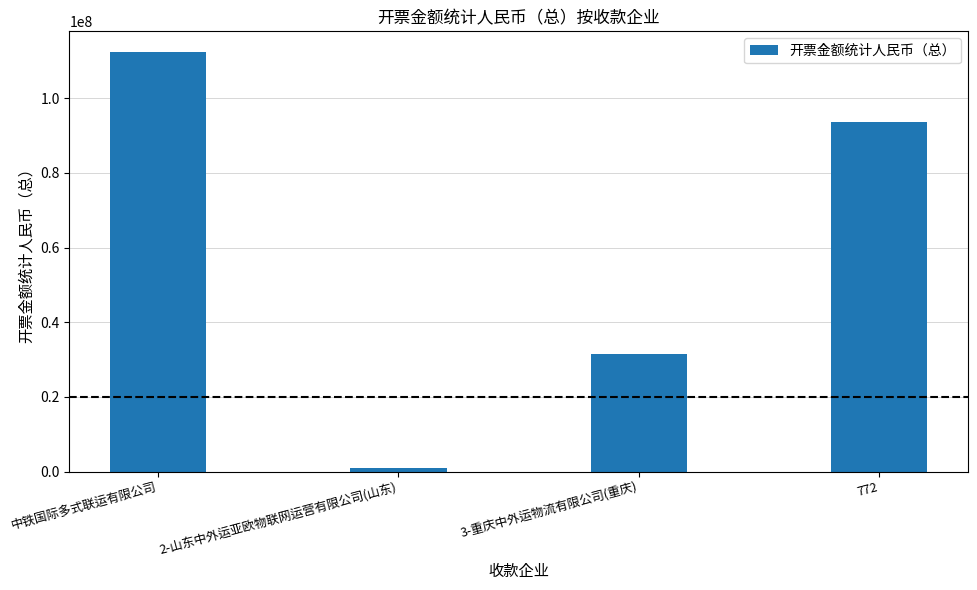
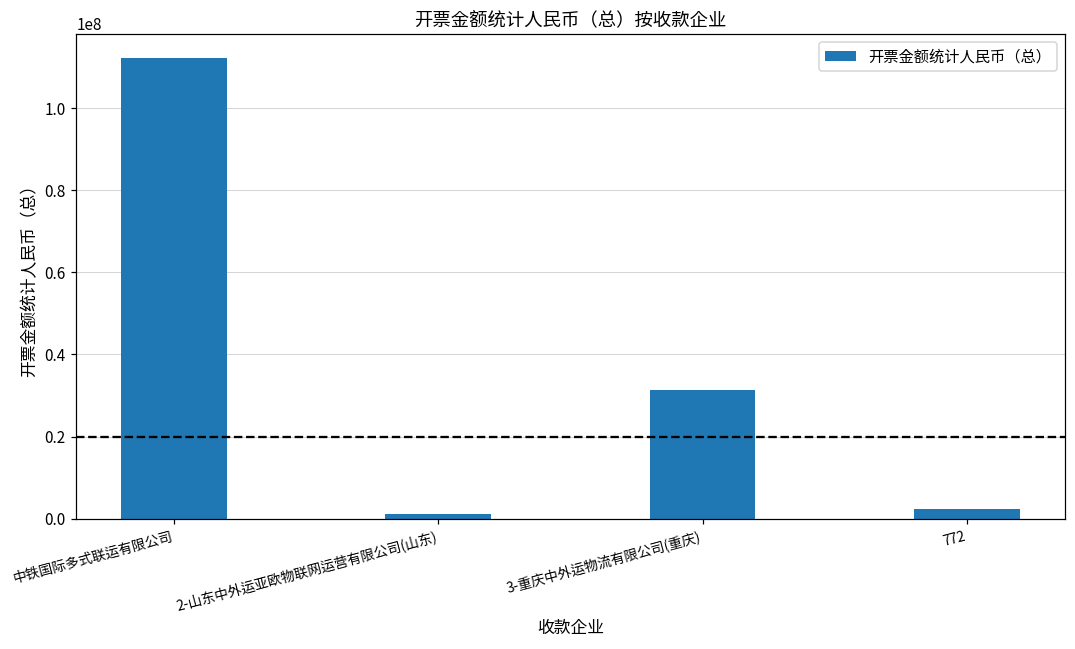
  {
    "中铁国际多式联运有限公司": 112000000,
    "2-山东中外运亚欧物联网运营有限公司(山东)": 1000000,
    "3-重庆中外运物流有限公司(重庆)": 31000000,
-   "772": 94000000
+   "772": 2000000
  }
